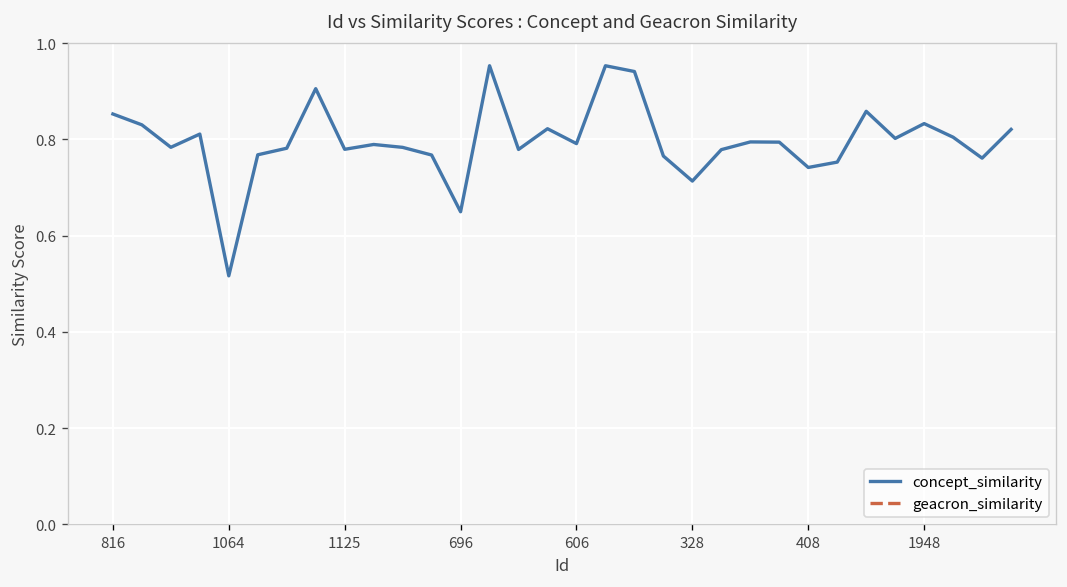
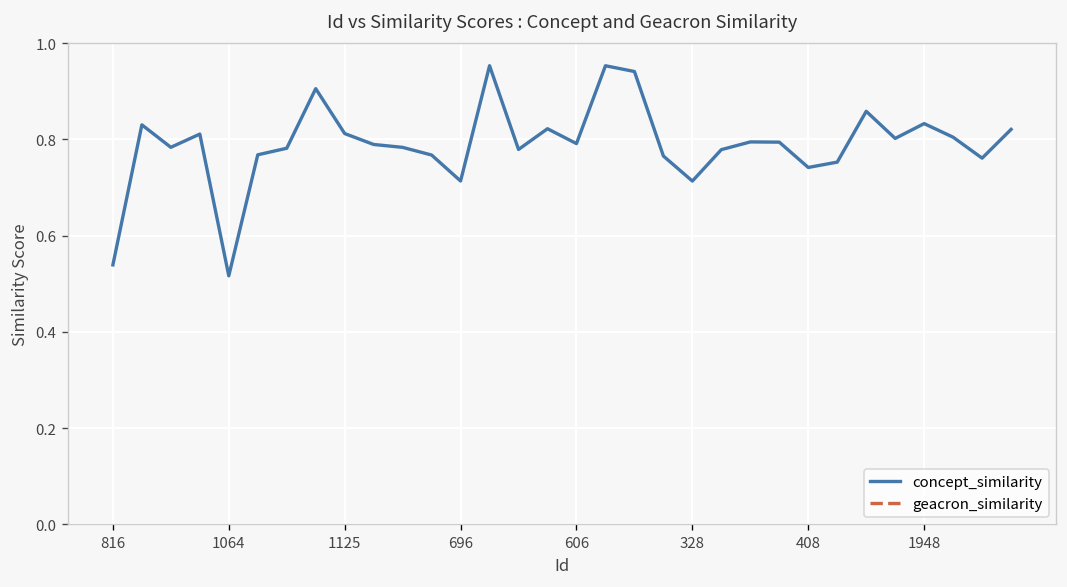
  {
-   "816": 0.85,
+   "816": 0.54,
    "1064": 0.52,
-   "1125": 0.78,
-   "696": 0.65,
+   "1125": 0.81,
+   "696": 0.71,
    "606": 0.79,
    "328": 0.71,
    "408": 0.74,
    "1948": 0.83
  }
